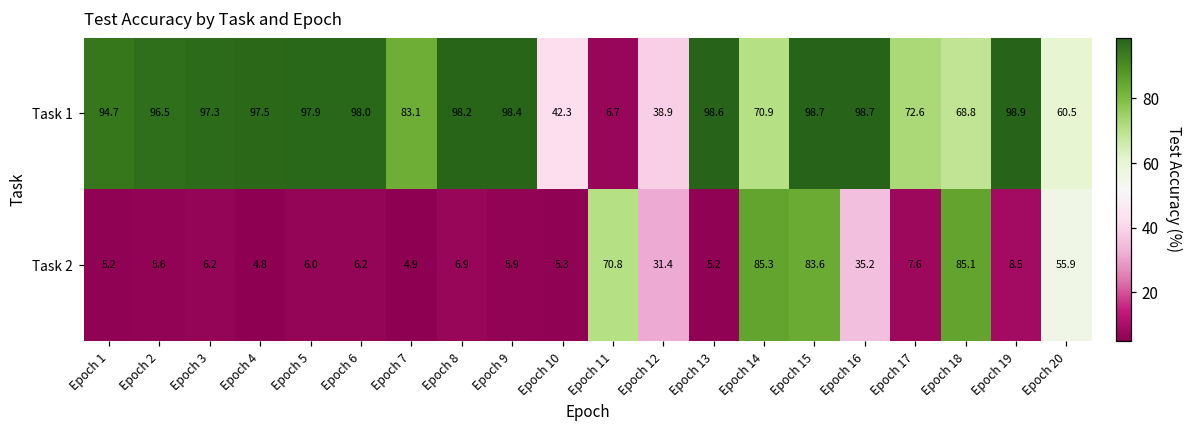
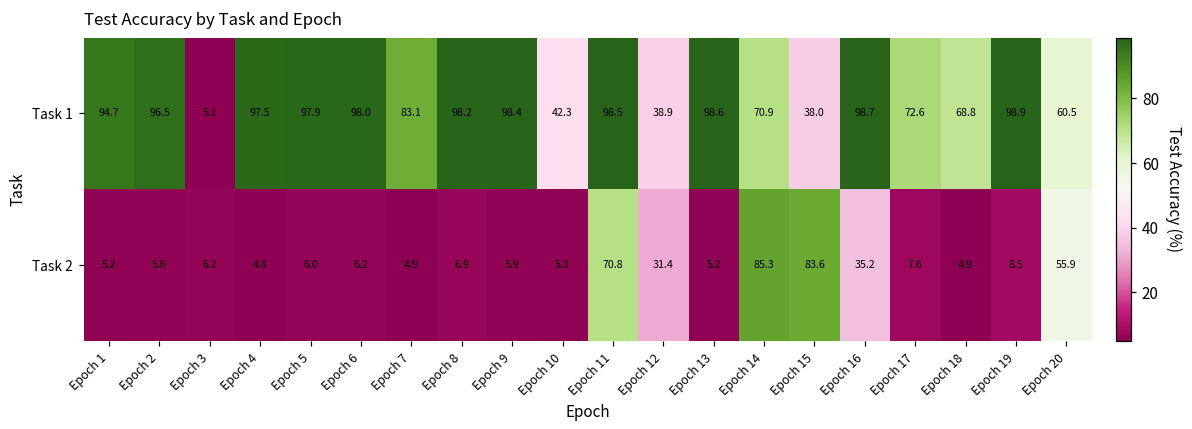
  {
    "Task 1": {
      "Epoch 1": 94.7,
      "Epoch 2": 96.5,
-     "Epoch 3": 97.3,
+     "Epoch 3": 5.1,
      "Epoch 4": 97.5,
      "Epoch 5": 97.9,
      "Epoch 6": 98.0,
      "Epoch 7": 83.1,
      "Epoch 8": 98.2,
      "Epoch 9": 98.4,
      "Epoch 10": 42.3,
-     "Epoch 11": 6.7,
+     "Epoch 11": 98.5,
      "Epoch 12": 38.9,
      "Epoch 13": 98.6,
      "Epoch 14": 70.9,
-     "Epoch 15": 98.7,
+     "Epoch 15": 38.0,
      "Epoch 16": 98.7,
      "Epoch 17": 72.6,
      "Epoch 18": 68.8,
      "Epoch 19": 98.9,
      "Epoch 20": 60.5
    },
    "Task 2": {
      "Epoch 1": 5.2,
      "Epoch 2": 5.6,
      "Epoch 3": 6.2,
      "Epoch 4": 4.8,
      "Epoch 5": 6.0,
      "Epoch 6": 6.2,
      "Epoch 7": 4.9,
      "Epoch 8": 6.9,
      "Epoch 9": 5.9,
      "Epoch 10": 5.3,
      "Epoch 11": 70.8,
      "Epoch 12": 31.4,
      "Epoch 13": 5.2,
      "Epoch 14": 85.3,
      "Epoch 15": 83.6,
      "Epoch 16": 35.2,
      "Epoch 17": 7.6,
-     "Epoch 18": 85.1,
+     "Epoch 18": 4.9,
      "Epoch 19": 8.5,
      "Epoch 20": 55.9
    }
  }
